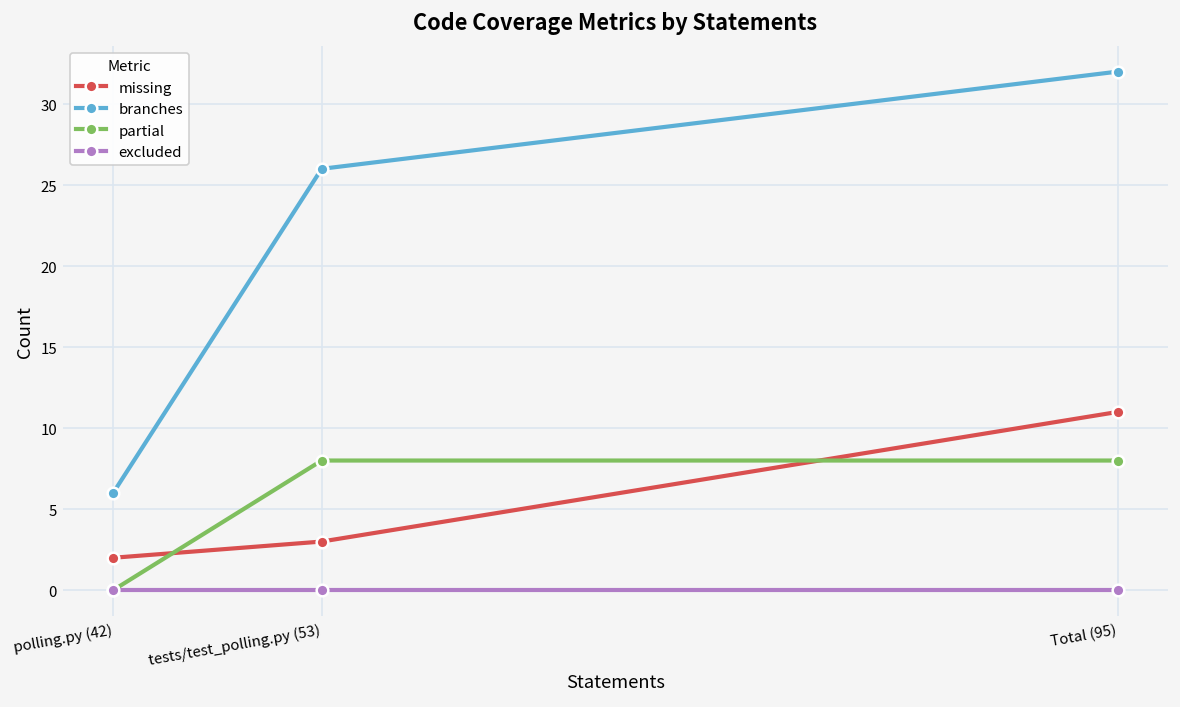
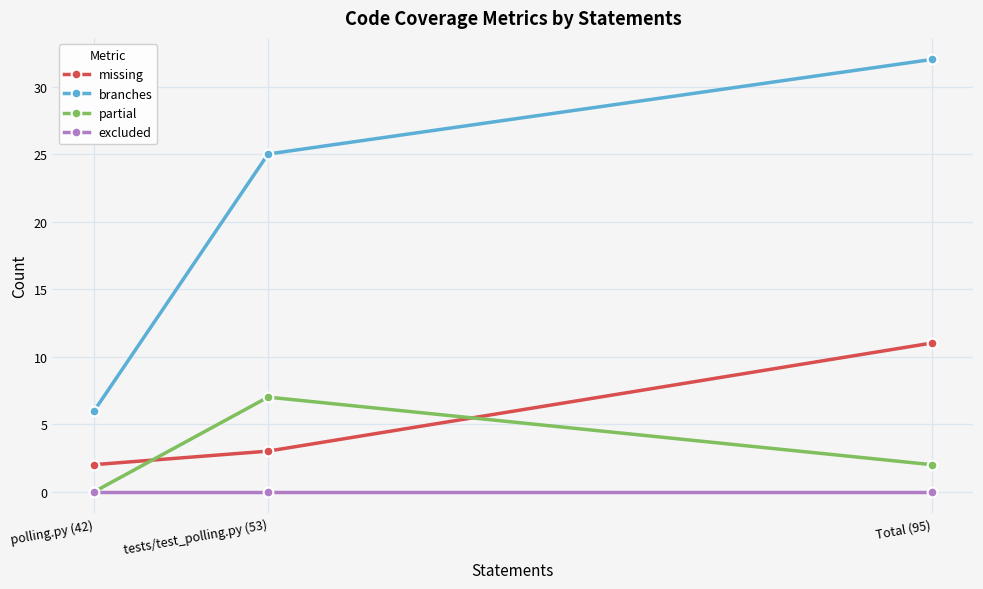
  {
    "missing": {
      "polling.py (42)": 2,
      "tests/test_polling.py (53)": 3,
      "Total (95)": 11
    },
    "branches": {
      "polling.py (42)": 6,
-     "tests/test_polling.py (53)": 26,
+     "tests/test_polling.py (53)": 25,
      "Total (95)": 32
    },
    "partial": {
-     "tests/test_polling.py (53)": 8,
-     "Total (95)": 8
+     "tests/test_polling.py (53)": 7,
+     "Total (95)": 2
    },
    "excluded": {
      "tests/test_polling.py (53)": 0,
      "Total (95)": 0
    }
  }
